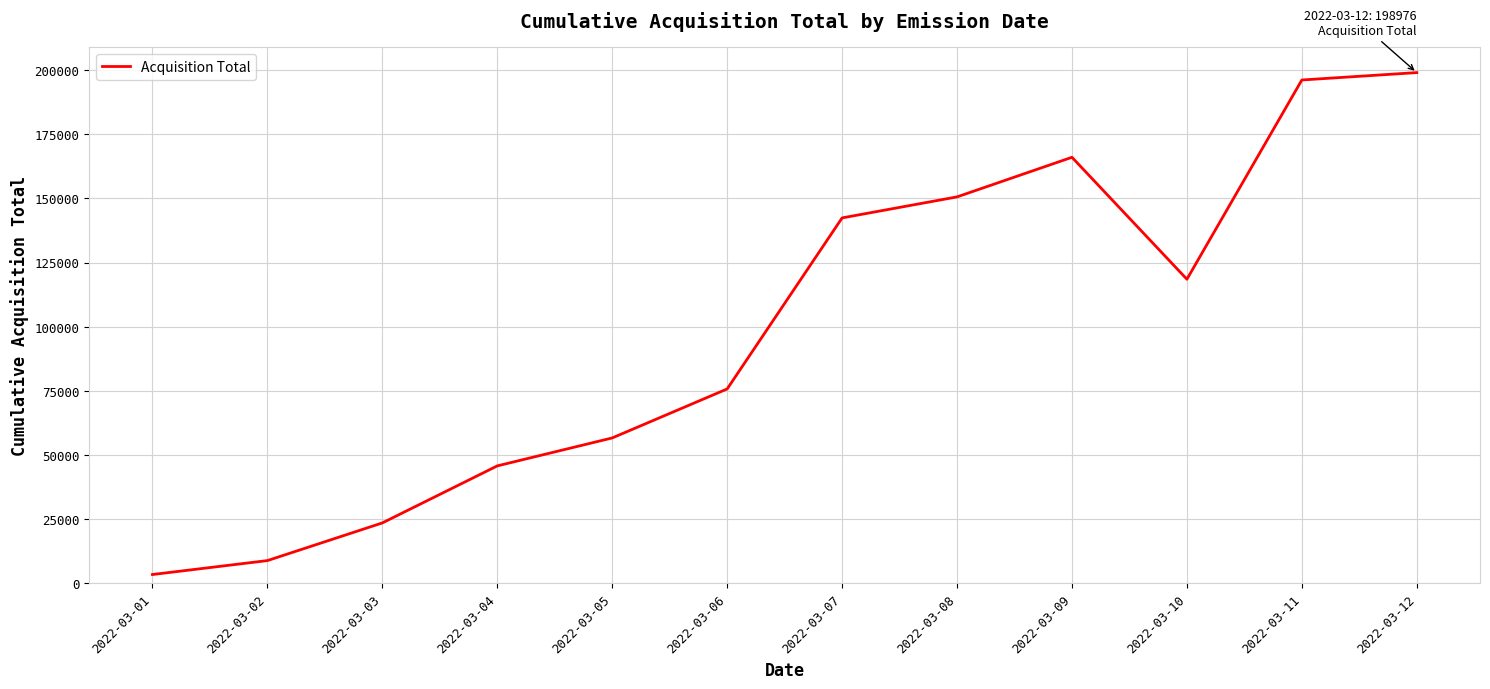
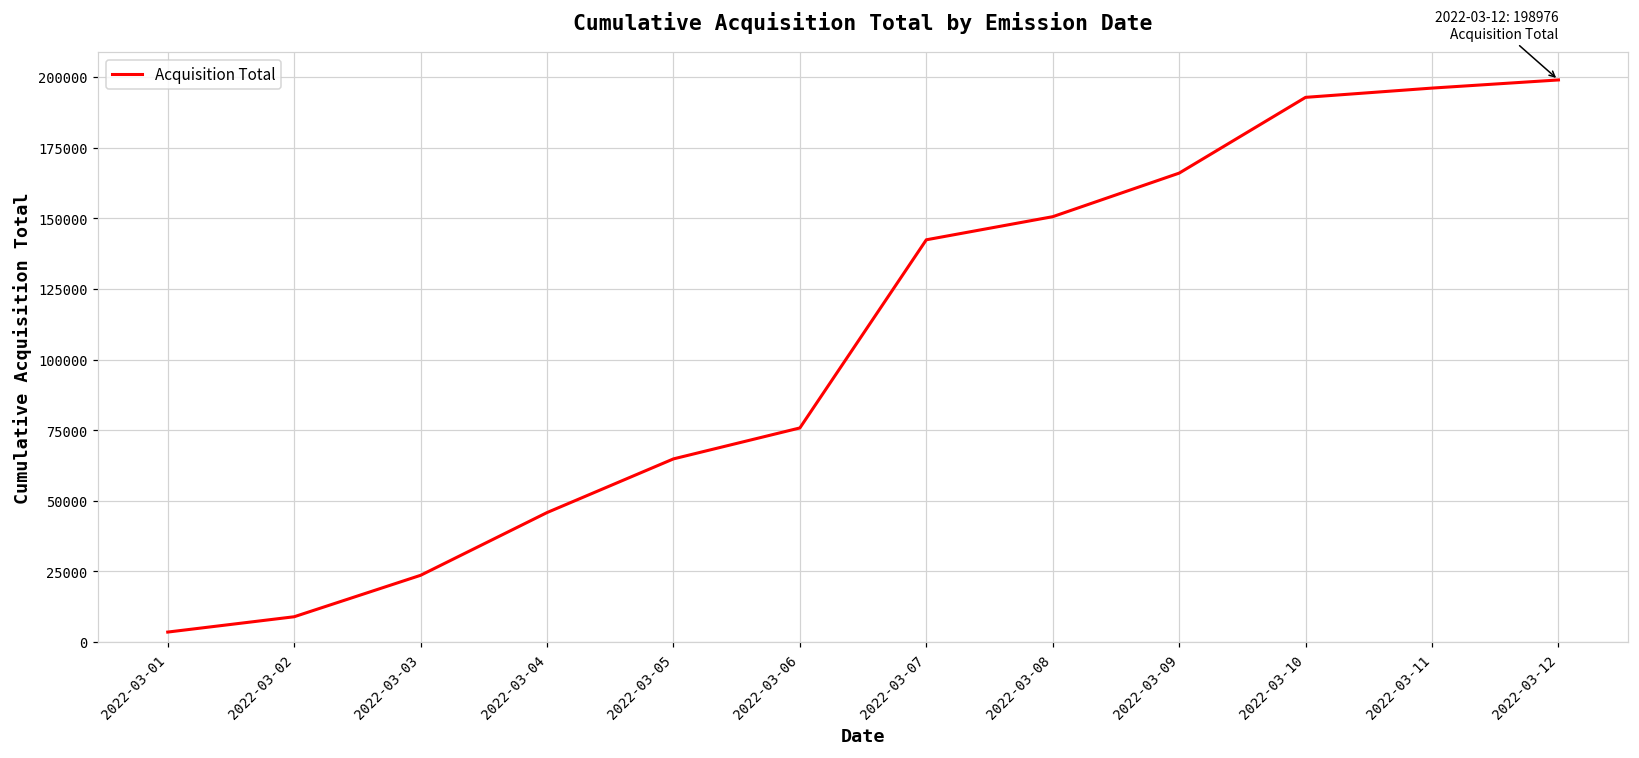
  {
    "2022-03-01": 3000,
    "2022-03-02": 9000,
    "2022-03-03": 24000,
    "2022-03-04": 46000,
-   "2022-03-05": 57000,
+   "2022-03-05": 65000,
    "2022-03-06": 76000,
    "2022-03-07": 142000,
    "2022-03-08": 151000,
    "2022-03-09": 166000,
-   "2022-03-10": 118000,
+   "2022-03-10": 193000,
    "2022-03-11": 196000
  }
